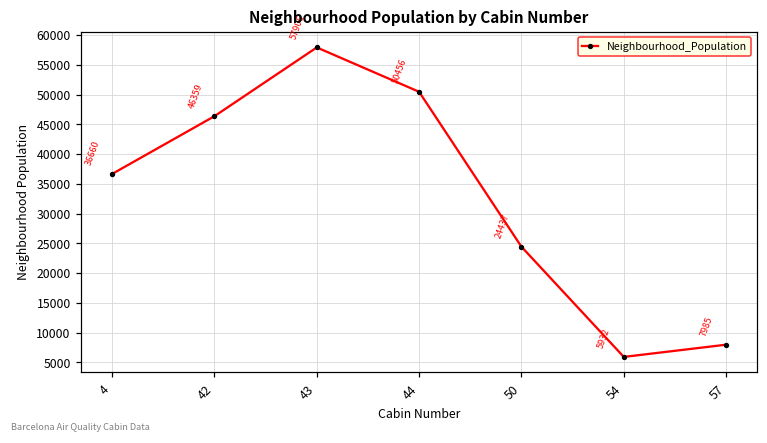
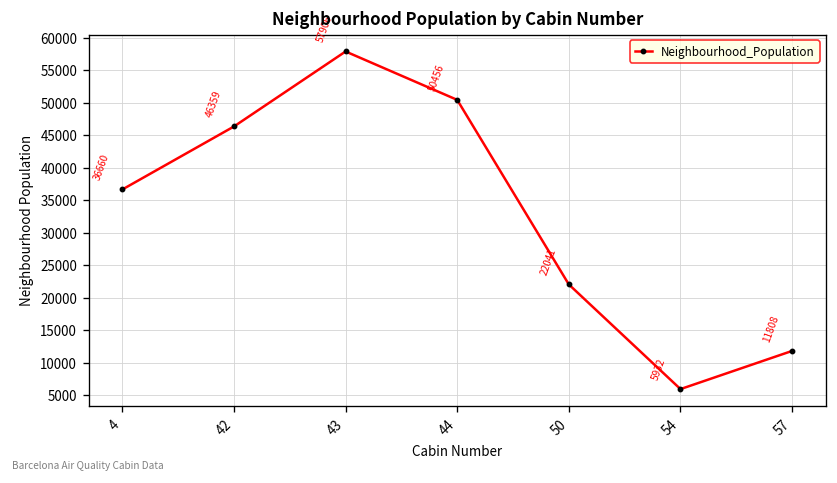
  {
    "4": 36660,
    "42": 46359,
    "43": 57906,
    "44": 50456,
-   "50": 24437,
+   "50": 22041,
    "54": 5932,
-   "57": 7985
+   "57": 11808
  }
